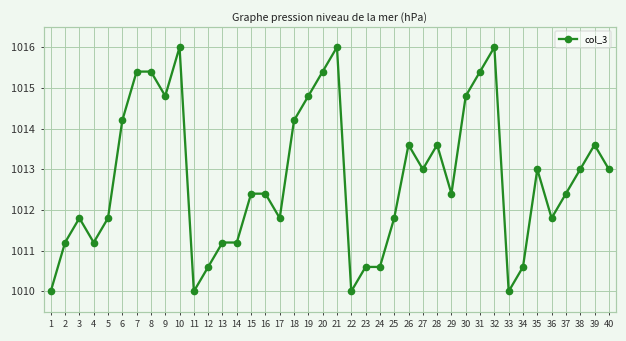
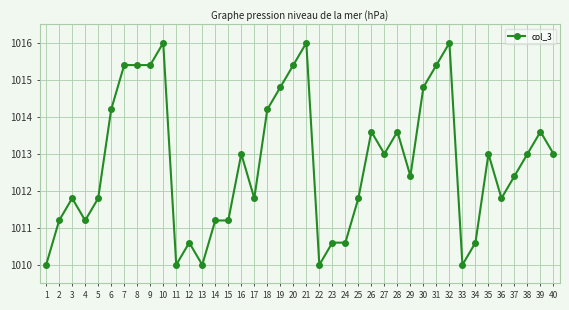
  {
    "1": 1010.0,
    "2": 1011.2,
    "3": 1011.8,
    "4": 1011.2,
    "5": 1011.8,
    "6": 1014.2,
    "7": 1015.4,
    "8": 1015.4,
-   "9": 1014.8,
+   "9": 1015.4,
    "10": 1016.0,
    "11": 1010.0,
    "12": 1010.6,
-   "13": 1011.2,
+   "13": 1010.0,
    "14": 1011.2,
-   "15": 1012.4,
-   "16": 1012.4,
+   "15": 1011.2,
+   "16": 1013.0,
    "17": 1011.8,
    "18": 1014.2,
    "19": 1014.8,
    "20": 1015.4,
    "21": 1016.0,
    "22": 1010.0,
    "23": 1010.6,
    "24": 1010.6,
    "25": 1011.8,
    "26": 1013.6,
    "27": 1013.0,
    "28": 1013.6,
    "29": 1012.4,
    "30": 1014.8,
    "31": 1015.4,
    "32": 1016.0,
    "33": 1010.0,
    "34": 1010.6,
    "35": 1013.0,
    "36": 1011.8,
    "37": 1012.4,
    "38": 1013.0,
    "39": 1013.6,
    "40": 1013.0
  }
